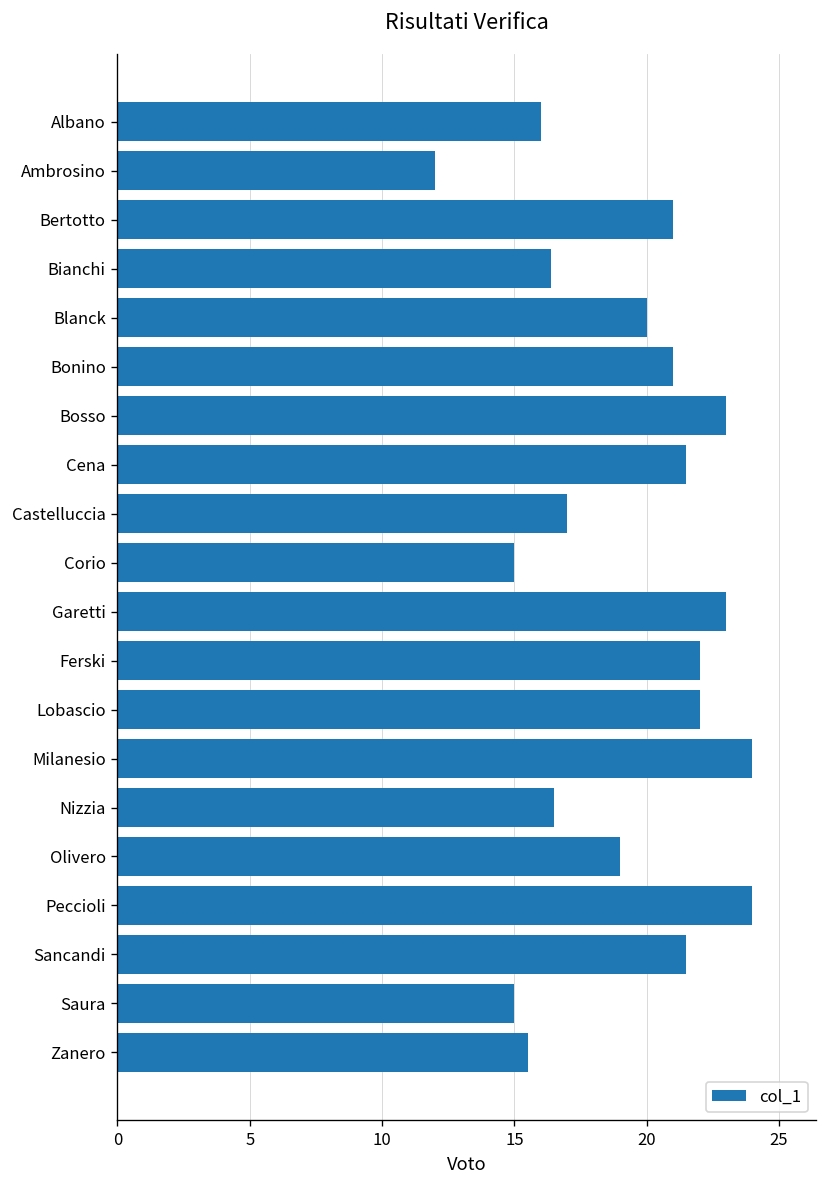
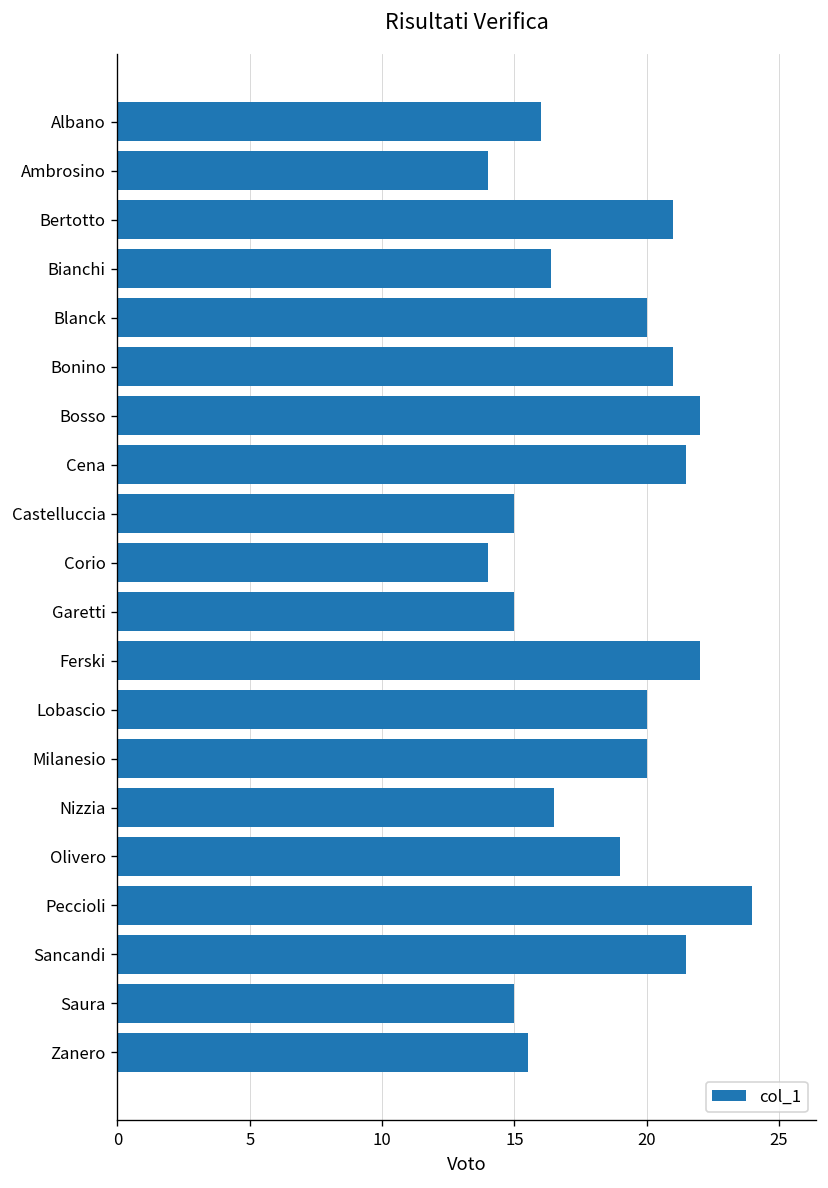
  {
    "Albano": 16,
-   "Ambrosino": 12,
+   "Ambrosino": 14,
    "Bertotto": 21,
    "Bianchi": 16.4,
    "Blanck": 20,
    "Bonino": 21,
-   "Bosso": 23,
+   "Bosso": 22,
    "Cena": 21.5,
-   "Castelluccia": 17,
-   "Corio": 15,
-   "Garetti": 23,
+   "Castelluccia": 15,
+   "Corio": 14,
+   "Garetti": 15,
    "Ferski": 22,
-   "Lobascio": 22,
-   "Milanesio": 24,
+   "Lobascio": 20,
+   "Milanesio": 20,
    "Nizzia": 16.5,
    "Olivero": 19,
    "Peccioli": 24,
    "Sancandi": 21.5,
    "Saura": 15,
    "Zanero": 15.5
  }
